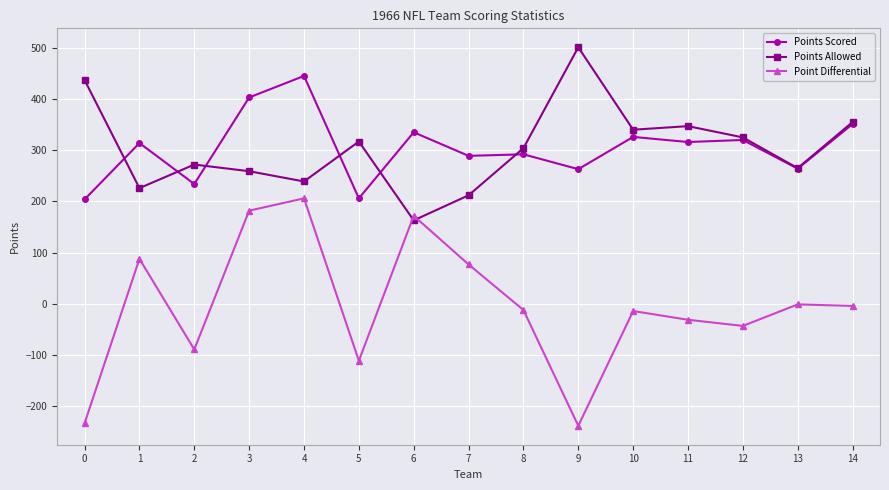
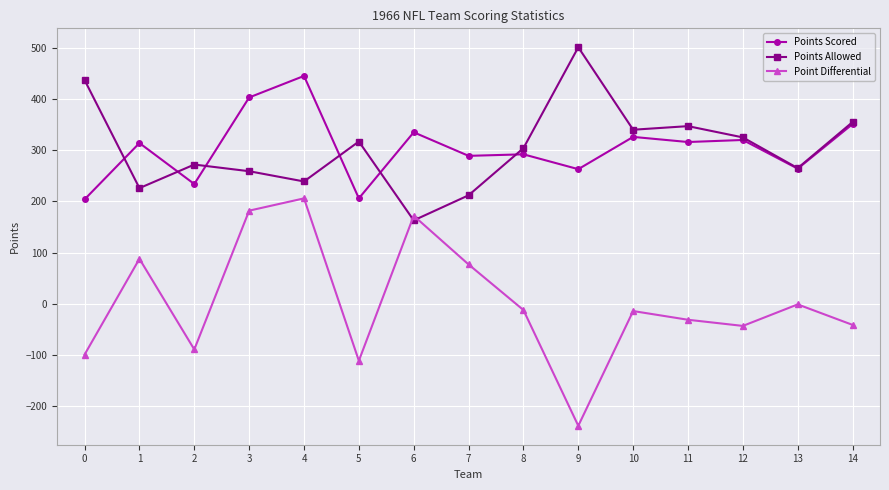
  {
    "Point Differential": {
-     "0": -230,
+     "0": -100,
      "1": 90,
      "2": -90,
      "3": 180,
      "4": 210,
      "5": -110,
      "6": 170,
      "7": 80,
      "8": -10,
      "9": -240,
      "10": -10,
      "11": -30,
      "12": -40,
      "13": 0,
-     "14": 0
+     "14": -40
    }
  }
